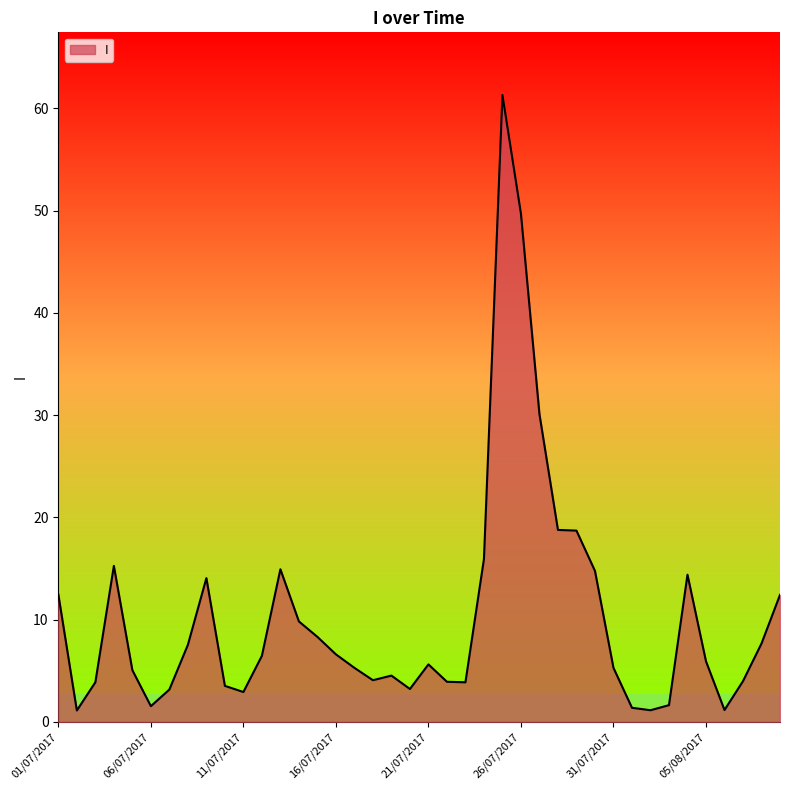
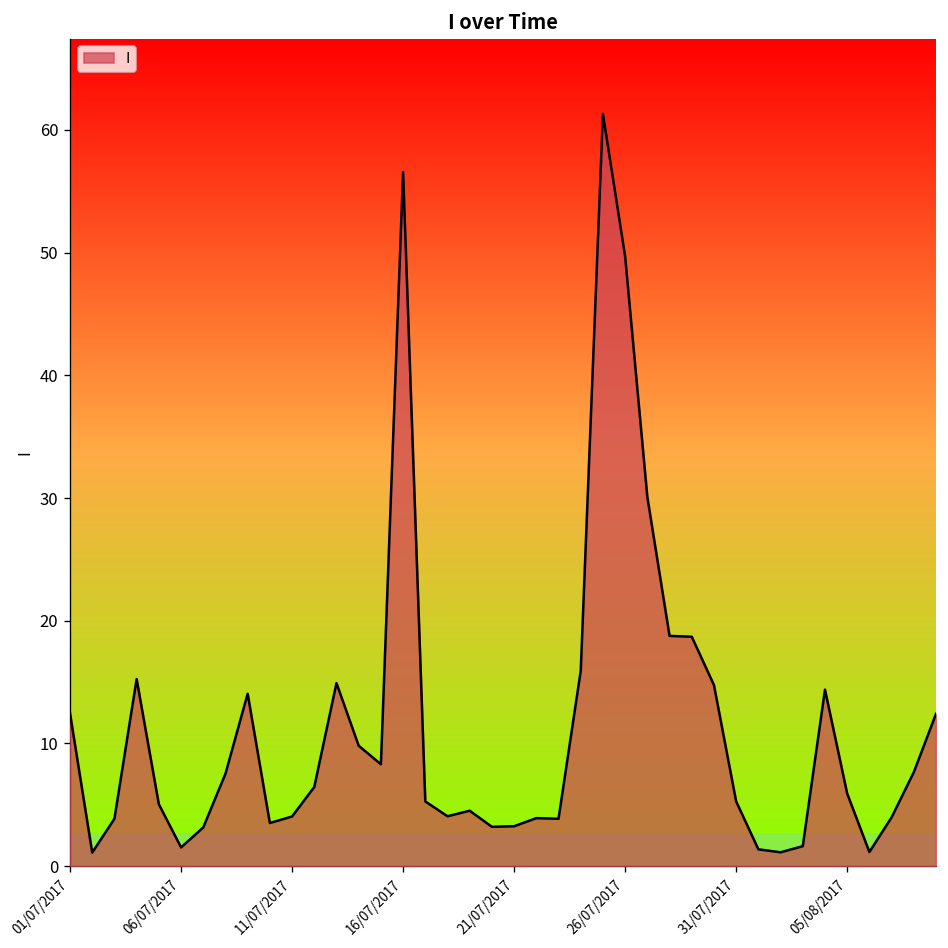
  {
    "01/07/2017": 12.4,
    "06/07/2017": 1.5,
-   "11/07/2017": 2.9,
-   "16/07/2017": 6.6,
-   "21/07/2017": 5.6,
+   "11/07/2017": 4.0,
+   "16/07/2017": 56.6,
+   "21/07/2017": 3.2,
    "26/07/2017": 49.7,
    "31/07/2017": 5.3,
    "05/08/2017": 5.9
  }
